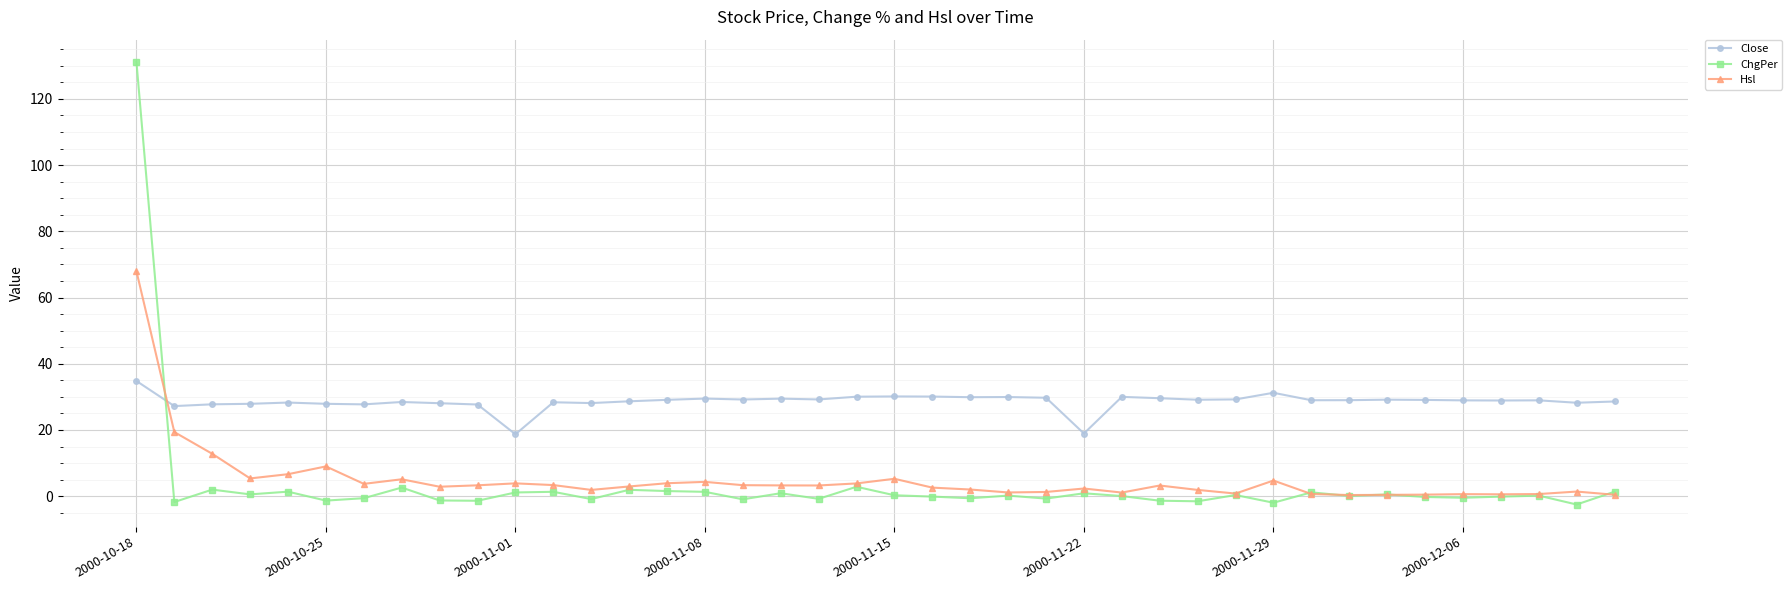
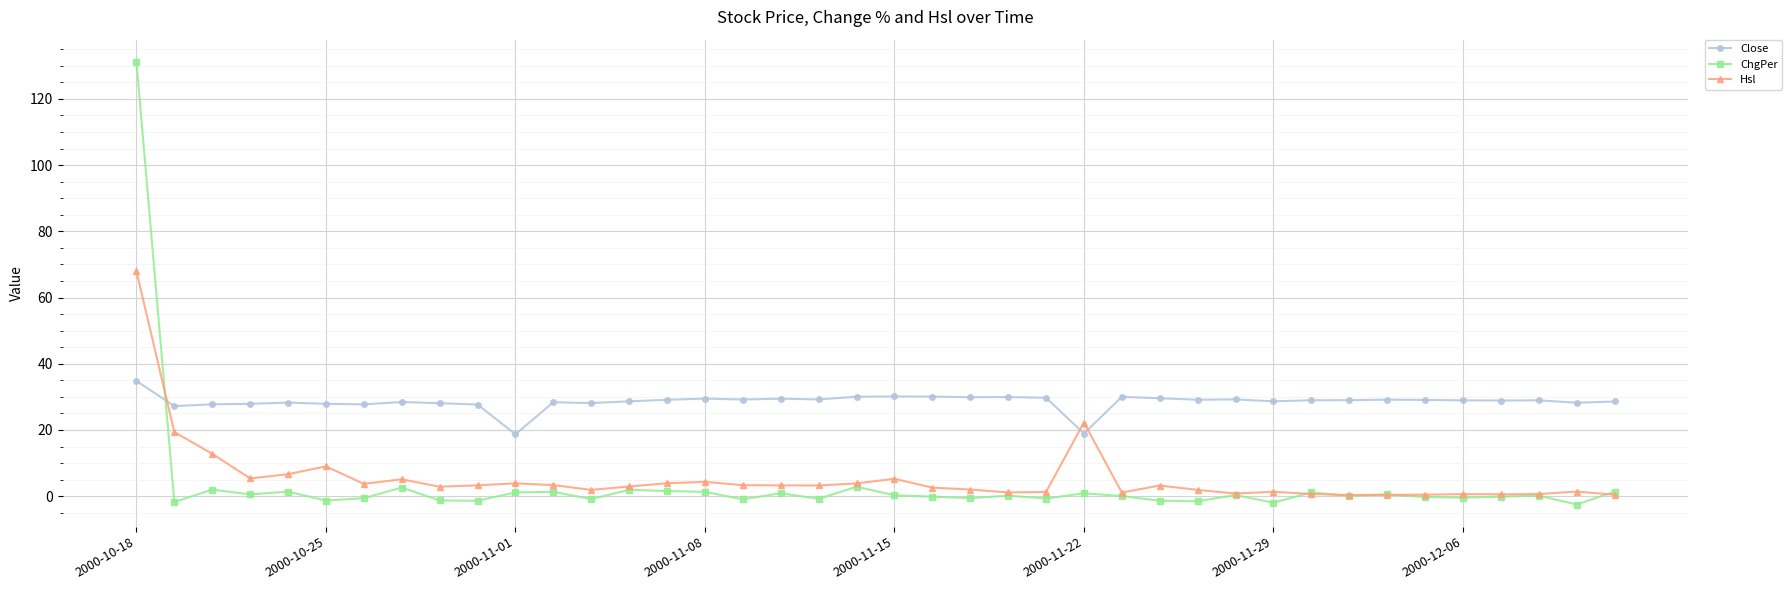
  {
    "Close": {
      "2000-10-18": 35,
      "2000-10-25": 28,
      "2000-11-01": 19,
      "2000-11-08": 29,
      "2000-11-15": 30,
      "2000-11-22": 19,
-     "2000-11-29": 31,
+     "2000-11-29": 29,
      "2000-12-06": 29
    },
    "ChgPer": {
      "2000-10-18": 131,
      "2000-10-25": -1,
      "2000-11-01": 1,
      "2000-11-08": 1,
      "2000-11-15": 0,
      "2000-11-22": 1,
      "2000-11-29": -2,
      "2000-12-06": 0
    },
    "Hsl": {
      "2000-10-18": 68,
      "2000-10-25": 9,
      "2000-11-01": 4,
      "2000-11-08": 4,
      "2000-11-15": 5,
-     "2000-11-22": 2,
-     "2000-11-29": 5,
+     "2000-11-22": 22,
+     "2000-11-29": 1,
      "2000-12-06": 1
    }
  }
